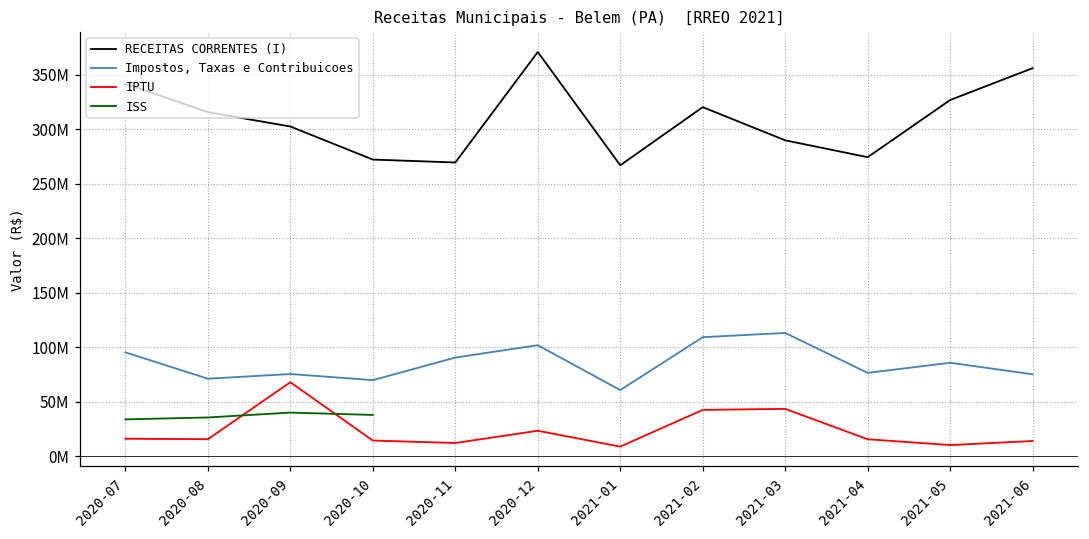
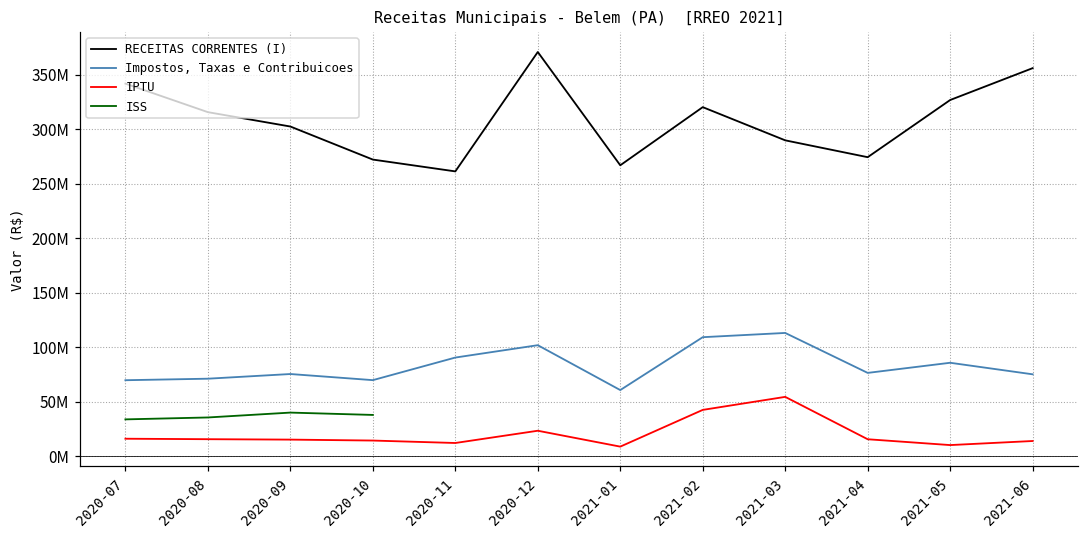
  {
    "RECEITAS CORRENTES (I)": {
      "2020-08": 320000000,
      "2020-09": 300000000,
      "2020-10": 270000000,
-     "2020-11": 270000000,
+     "2020-11": 260000000,
      "2020-12": 370000000,
      "2021-01": 270000000,
      "2021-02": 320000000,
      "2021-03": 290000000,
      "2021-04": 270000000,
      "2021-05": 330000000,
      "2021-06": 360000000
    },
    "Impostos, Taxas e Contribuicoes": {
-     "2020-07": 100000000,
+     "2020-07": 70000000,
      "2020-08": 70000000,
      "2020-09": 80000000,
      "2020-10": 70000000,
      "2020-11": 90000000,
      "2020-12": 100000000,
      "2021-01": 60000000,
      "2021-02": 110000000,
      "2021-03": 110000000,
      "2021-04": 80000000,
      "2021-05": 90000000,
      "2021-06": 80000000
    },
    "IPTU": {
      "2020-07": 20000000,
      "2020-08": 20000000,
-     "2020-09": 70000000,
+     "2020-09": 20000000,
      "2020-10": 10000000,
      "2020-11": 10000000,
      "2020-12": 20000000,
      "2021-01": 10000000,
      "2021-02": 40000000,
-     "2021-03": 40000000,
+     "2021-03": 50000000,
      "2021-04": 20000000,
      "2021-05": 10000000,
      "2021-06": 10000000
    },
    "ISS": {
      "2020-07": 30000000,
      "2020-08": 40000000,
      "2020-09": 40000000,
      "2020-10": 40000000
    }
  }
